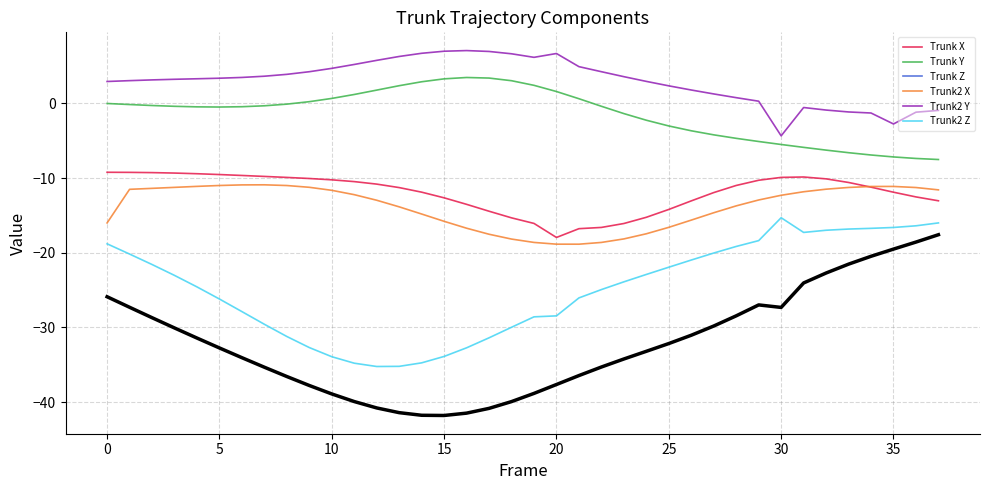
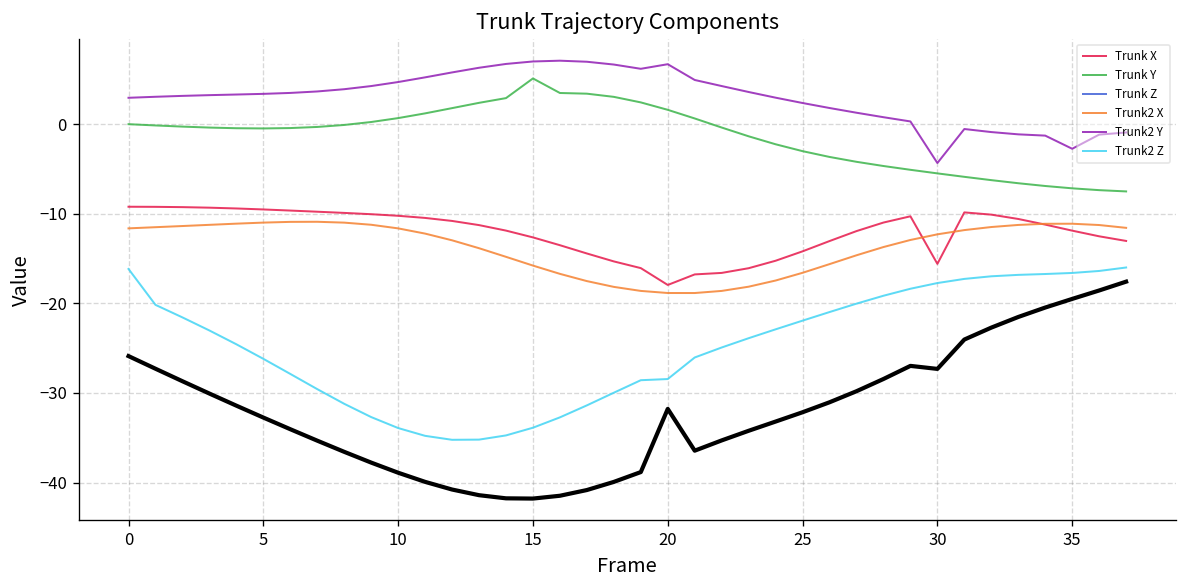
  {
    "Trunk X": {
      "0": -9,
      "5": -10,
      "10": -10,
      "15": -13,
      "20": -18,
      "25": -14,
-     "30": -10,
+     "30": -16,
      "35": -12
    },
    "Trunk Y": {
      "0": 0,
      "5": 0,
      "10": 1,
-     "15": 3,
+     "15": 5,
      "20": 2,
      "25": -3,
      "30": -5,
      "35": -7
    },
    "Trunk Z": {
      "0": -26,
      "5": -33,
      "10": -39,
      "15": -42,
-     "20": -38,
+     "20": -32,
      "25": -32,
      "30": -27,
      "35": -20
    },
    "Trunk2 X": {
-     "0": -16,
+     "0": -12,
      "5": -11,
      "10": -12,
      "15": -16,
      "20": -19,
      "25": -17,
      "30": -12,
      "35": -11
    },
    "Trunk2 Y": {
      "0": 3,
      "5": 3,
      "10": 5,
      "15": 7,
      "20": 7,
      "25": 2,
      "30": -4,
      "35": -3
    },
    "Trunk2 Z": {
-     "0": -19,
+     "0": -16,
      "5": -26,
      "10": -34,
      "15": -34,
      "20": -28,
      "25": -22,
-     "30": -15,
+     "30": -18,
      "35": -17
    }
  }
